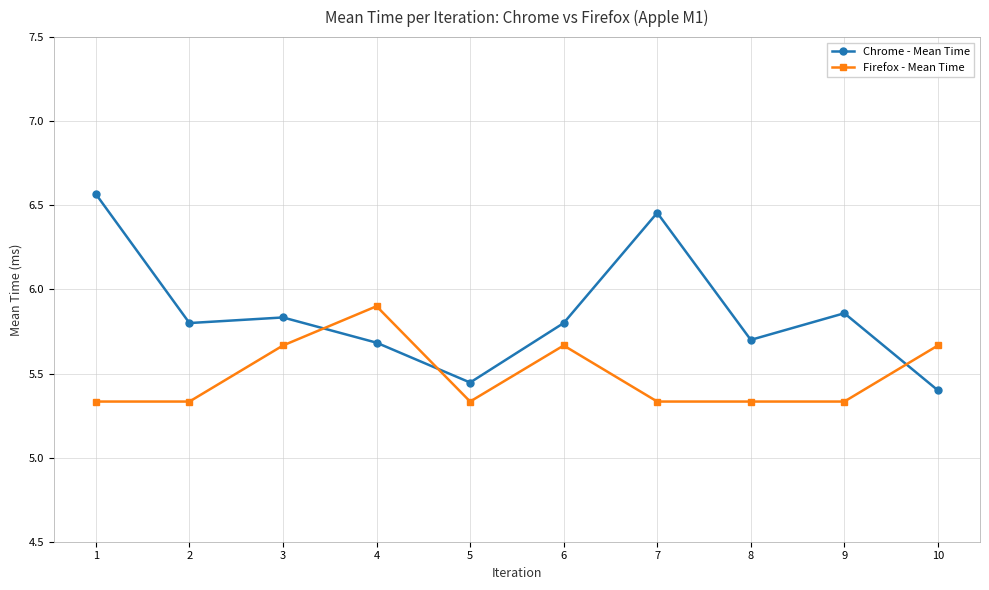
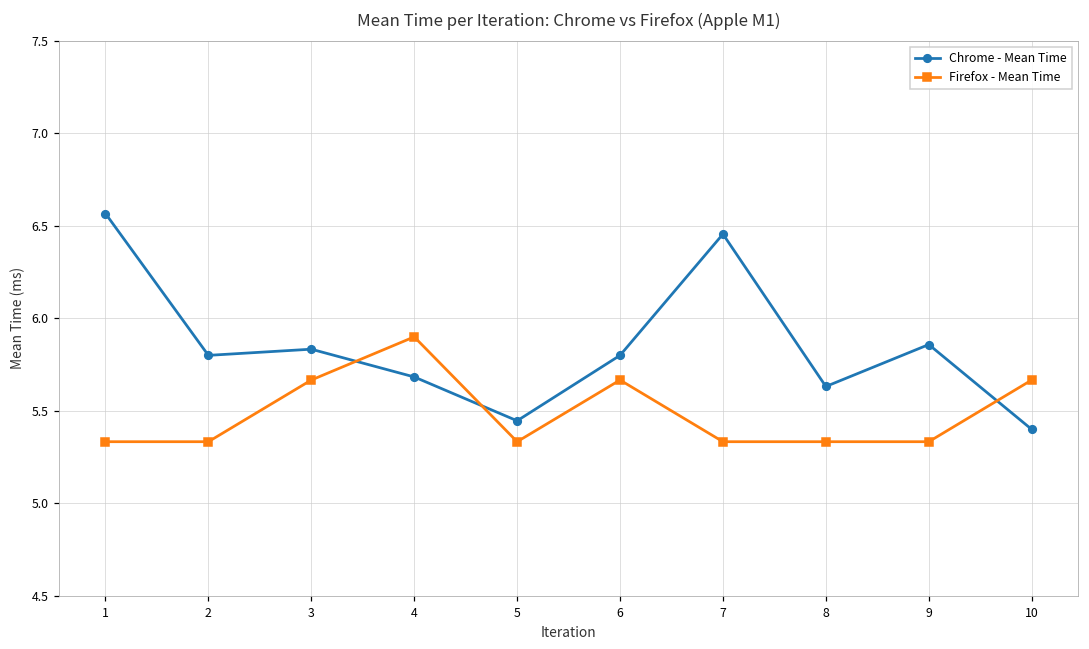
  {
    "Chrome - Mean Time": {
      "1": 6.57,
      "2": 5.80,
      "3": 5.83,
      "4": 5.68,
      "5": 5.45,
      "6": 5.80,
      "7": 6.46,
-     "8": 5.70,
+     "8": 5.63,
      "9": 5.86,
      "10": 5.40
    },
    "Firefox - Mean Time": {
      "1": 5.33,
      "2": 5.33,
      "3": 5.67,
      "4": 5.90,
      "5": 5.33,
      "6": 5.67,
      "7": 5.33,
      "8": 5.33,
      "9": 5.33,
      "10": 5.67
    }
  }
